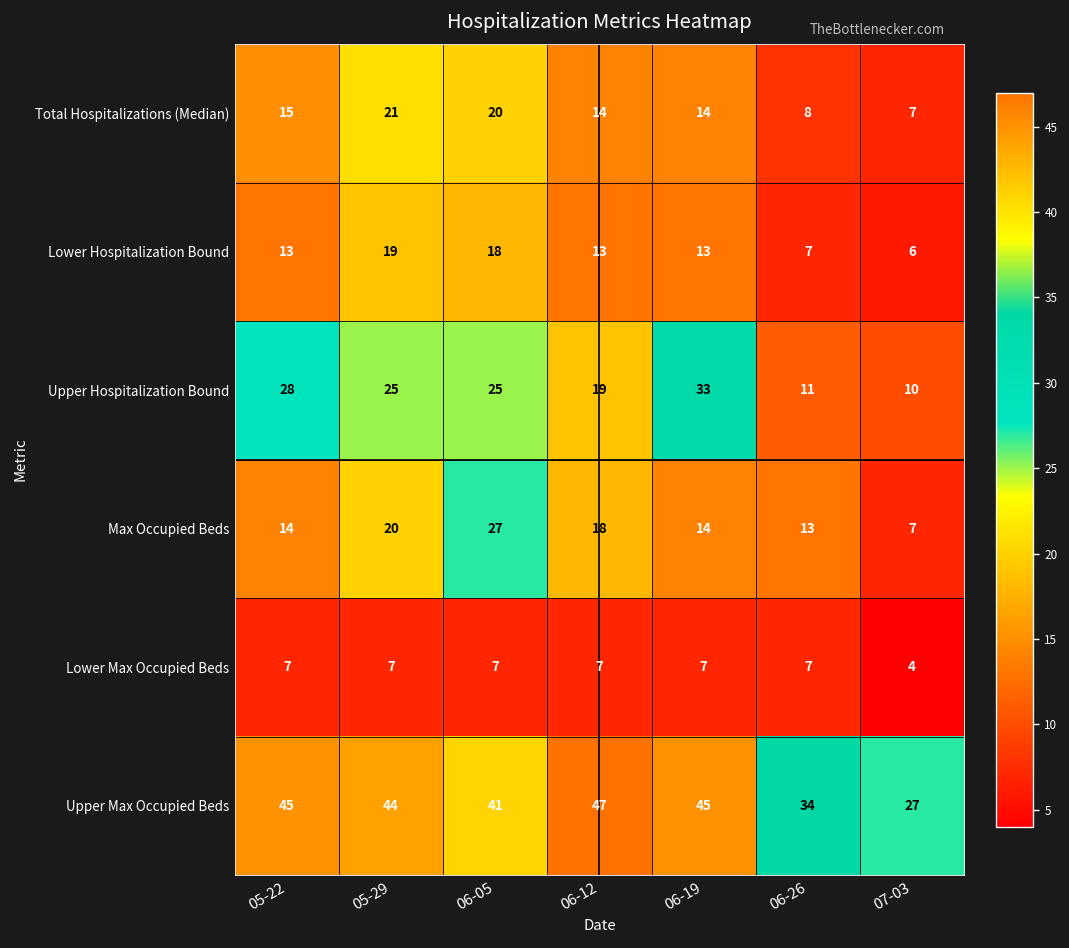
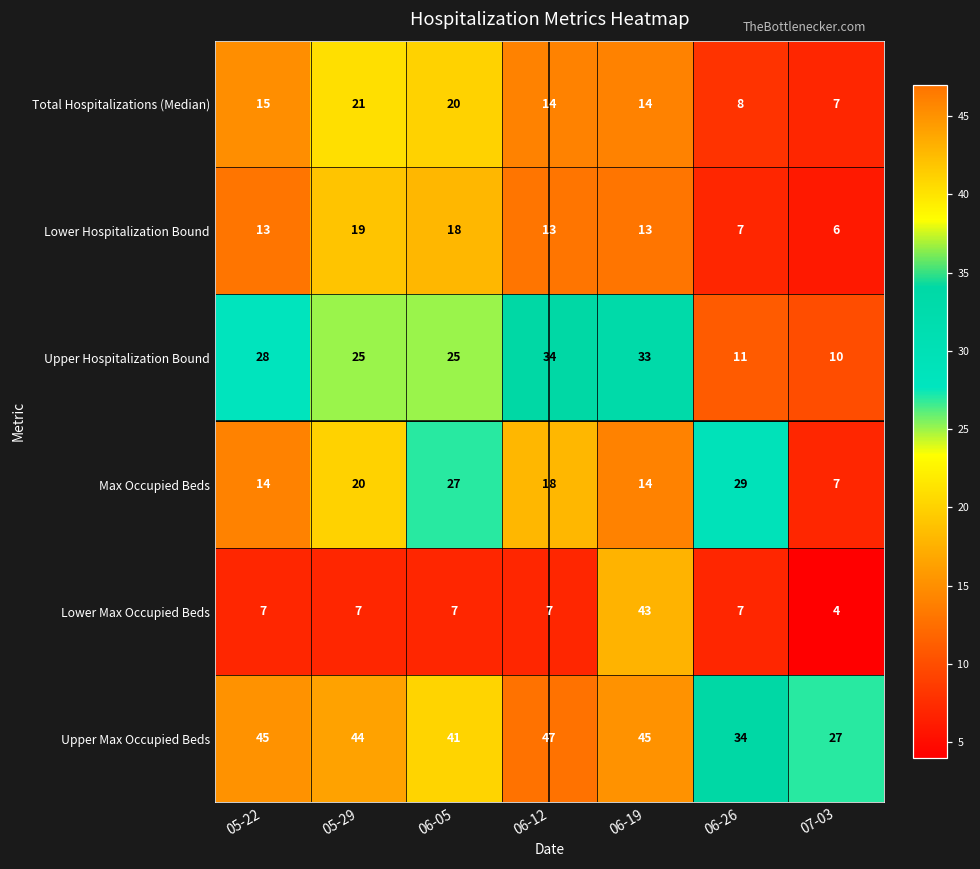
  {
    "Total Hospitalizations (Median)": {
      "05-22": 15,
      "05-29": 21,
      "06-05": 20,
      "06-12": 14,
      "06-19": 14,
      "06-26": 8,
      "07-03": 7
    },
    "Lower Hospitalization Bound": {
      "05-22": 13,
      "05-29": 19,
      "06-05": 18,
      "06-12": 13,
      "06-19": 13,
      "06-26": 7,
      "07-03": 6
    },
    "Upper Hospitalization Bound": {
      "05-22": 28,
      "05-29": 25,
      "06-05": 25,
-     "06-12": 19,
+     "06-12": 34,
      "06-19": 33,
      "06-26": 11,
      "07-03": 10
    },
    "Max Occupied Beds": {
      "05-22": 14,
      "05-29": 20,
      "06-05": 27,
      "06-12": 18,
      "06-19": 14,
-     "06-26": 13,
+     "06-26": 29,
      "07-03": 7
    },
    "Lower Max Occupied Beds": {
      "05-22": 7,
      "05-29": 7,
      "06-05": 7,
      "06-12": 7,
-     "06-19": 7,
+     "06-19": 43,
      "06-26": 7,
      "07-03": 4
    },
    "Upper Max Occupied Beds": {
      "05-22": 45,
      "05-29": 44,
      "06-05": 41,
      "06-12": 47,
      "06-19": 45,
      "06-26": 34,
      "07-03": 27
    }
  }
